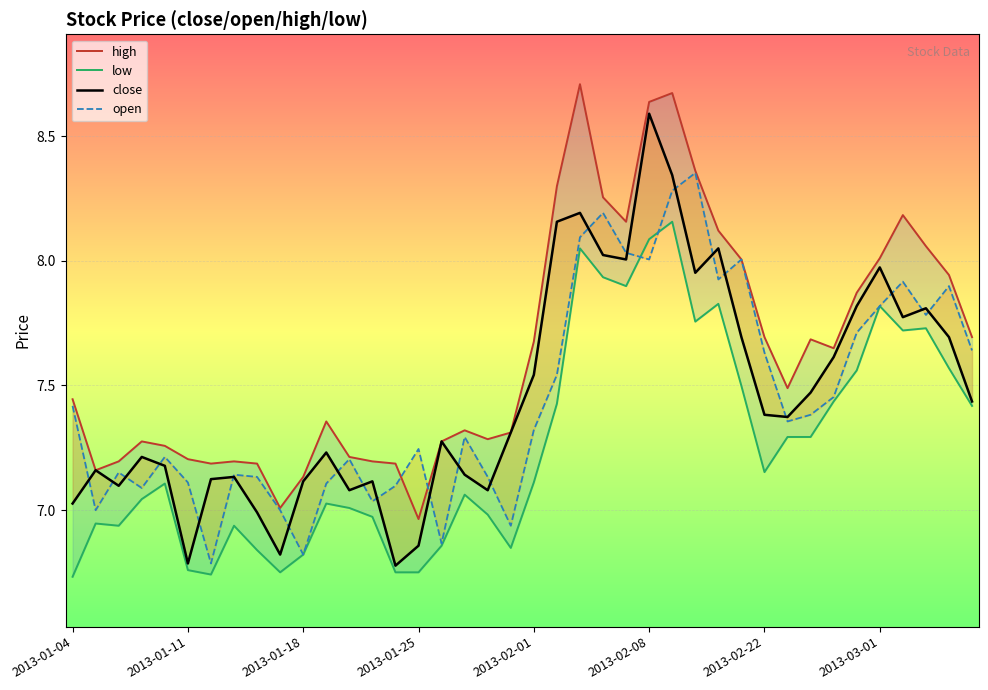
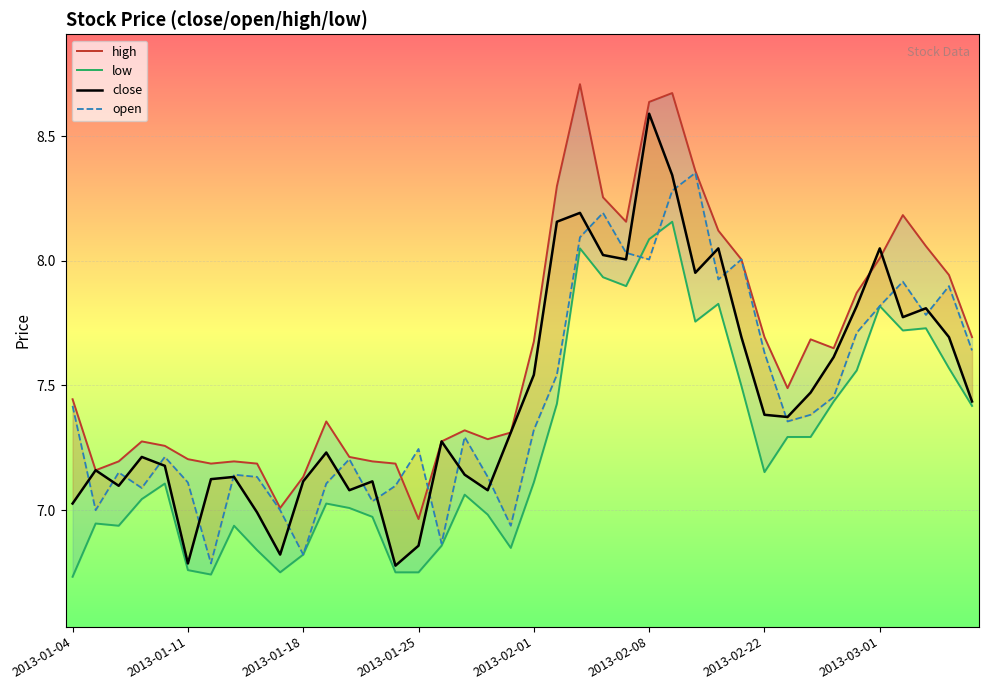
  {
    "high": {
      "2013-01-04": 7.44,
      "2013-01-11": 7.20,
      "2013-01-18": 7.13,
      "2013-01-25": 6.96,
      "2013-02-01": 7.68,
      "2013-02-08": 8.64,
      "2013-02-22": 7.69,
      "2013-03-01": 8.01
    },
    "low": {
      "2013-01-04": 6.73,
      "2013-01-11": 6.76,
      "2013-01-25": 6.75,
      "2013-02-01": 7.11,
      "2013-02-08": 8.09,
      "2013-02-22": 7.15
    },
    "close": {
      "2013-01-04": 7.03,
      "2013-01-11": 6.79,
      "2013-01-25": 6.86,
      "2013-02-22": 7.38,
-     "2013-03-01": 7.97
+     "2013-03-01": 8.05
    },
    "open": {
      "2013-02-01": 7.32,
      "2013-02-08": 8.01
    }
  }
